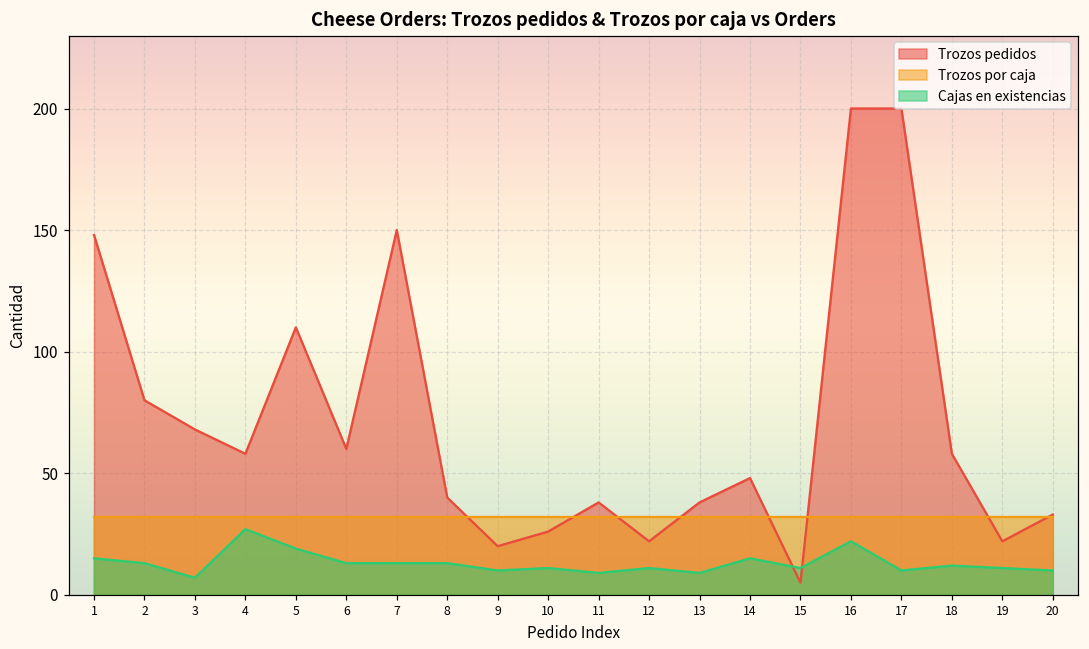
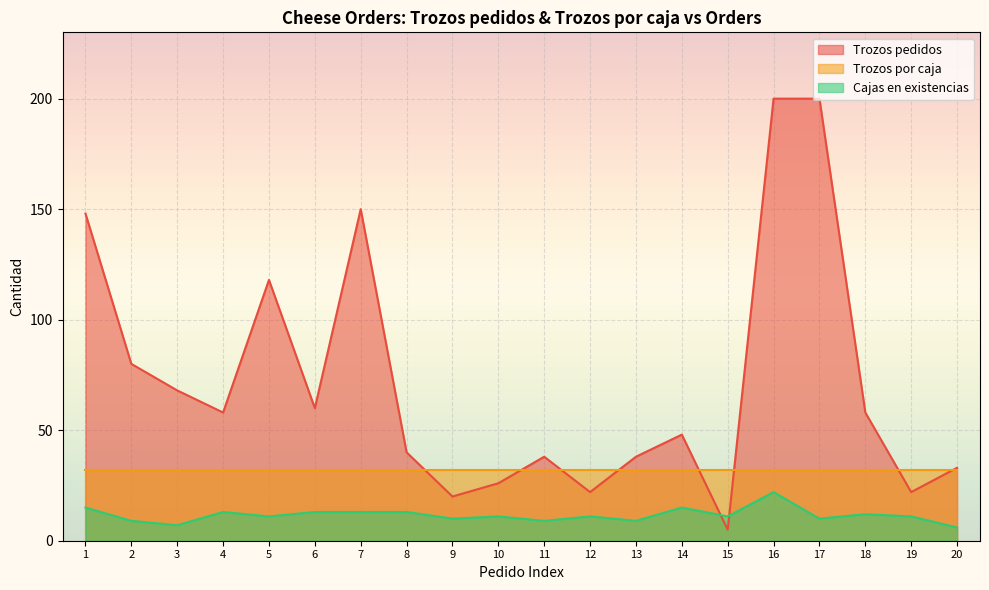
  {
    "Trozos pedidos": {
      "1": 148,
      "2": 80,
      "3": 68,
      "4": 58,
-     "5": 110,
+     "5": 118,
      "6": 60,
      "7": 150,
      "8": 40,
      "9": 20,
      "10": 26,
      "11": 38,
      "12": 22,
      "13": 38,
      "14": 48,
      "15": 5,
      "16": 200,
      "18": 58,
      "19": 22
    },
    "Trozos por caja": {
      "1": 32,
      "2": 32,
      "3": 32,
      "4": 32,
      "5": 32,
      "6": 32,
      "7": 32,
      "8": 32,
      "9": 32,
      "10": 32,
      "11": 32,
      "12": 32,
      "13": 32,
      "14": 32,
      "15": 32,
      "16": 32,
      "17": 32,
      "18": 32,
      "19": 32
    },
    "Cajas en existencias": {
      "1": 15,
-     "2": 13,
+     "2": 9,
      "3": 7,
-     "4": 27,
-     "5": 19,
+     "4": 13,
+     "5": 11,
      "6": 13,
      "7": 13,
      "8": 13,
      "9": 10,
      "10": 11,
      "11": 9,
      "12": 11,
      "13": 9,
      "14": 15,
      "15": 11,
      "16": 22,
      "17": 10,
      "18": 12,
      "19": 11,
-     "20": 10
+     "20": 6
    }
  }
